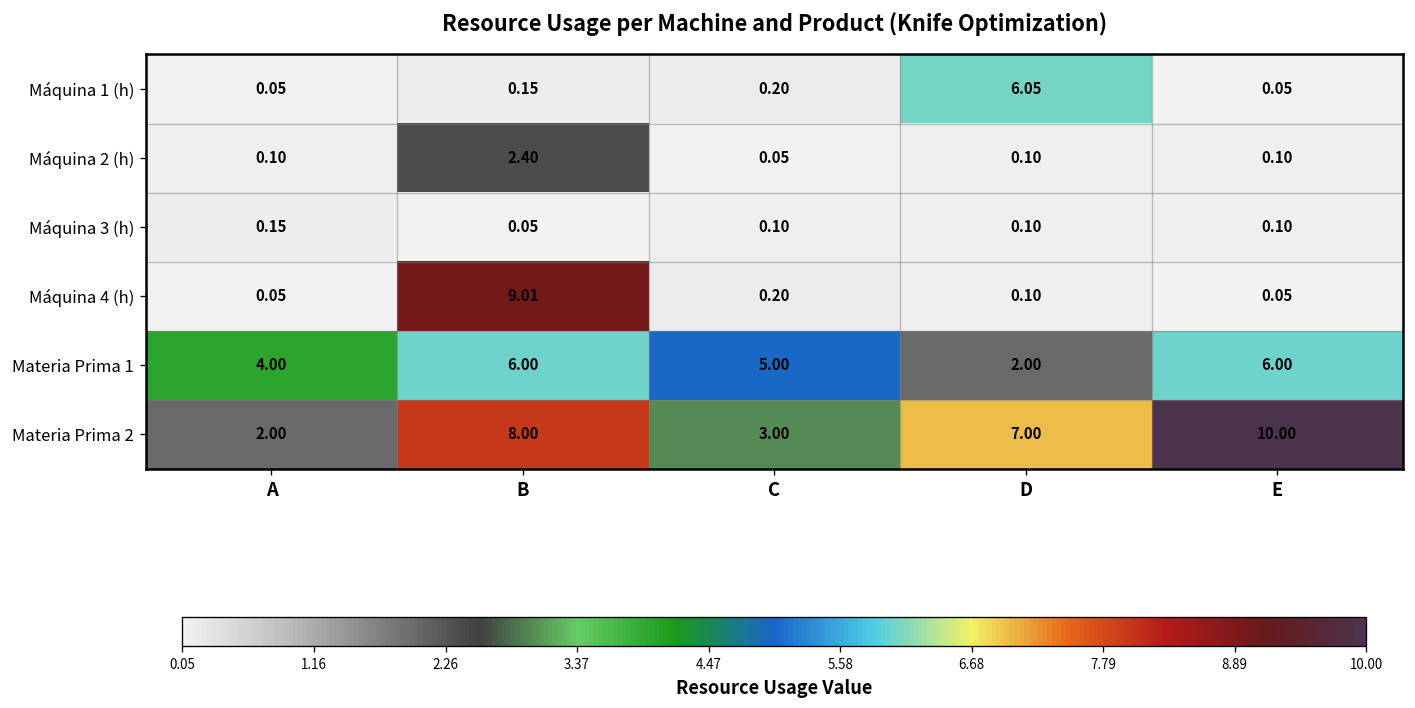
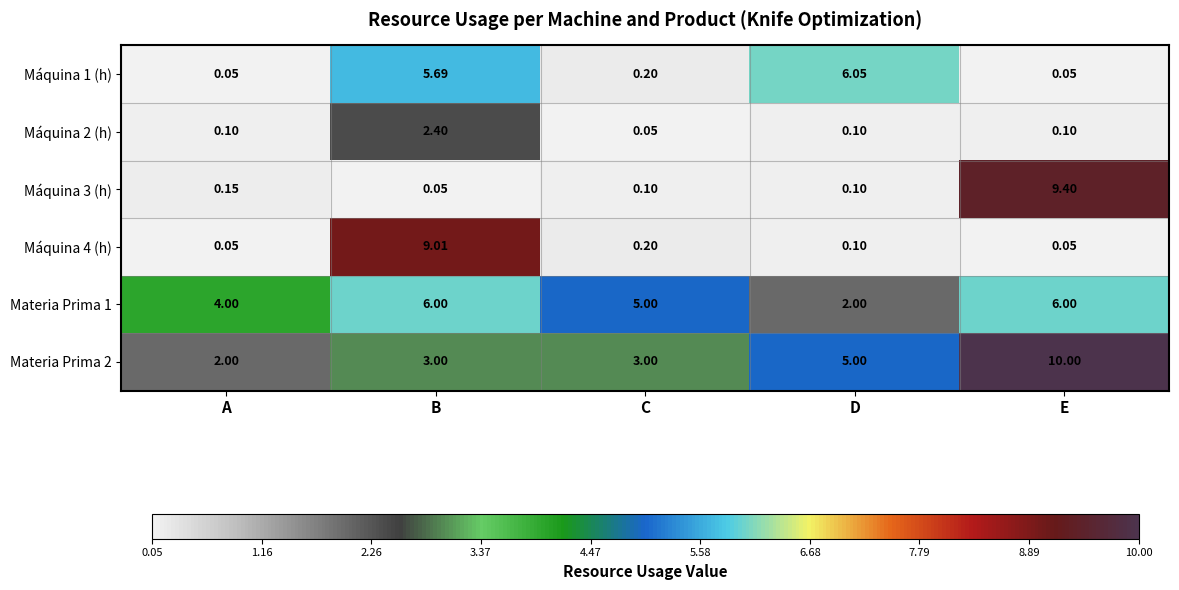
  {
    "Máquina 1 (h)": {
      "A": 0.05,
-     "B": 0.15,
+     "B": 5.69,
      "C": 0.20,
      "D": 6.05,
      "E": 0.05
    },
    "Máquina 2 (h)": {
      "A": 0.10,
      "B": 2.40,
      "C": 0.05,
      "D": 0.10,
      "E": 0.10
    },
    "Máquina 3 (h)": {
      "A": 0.15,
      "B": 0.05,
      "C": 0.10,
      "D": 0.10,
-     "E": 0.10
+     "E": 9.40
    },
    "Máquina 4 (h)": {
      "A": 0.05,
      "B": 9.01,
      "C": 0.20,
      "D": 0.10,
      "E": 0.05
    },
    "Materia Prima 1": {
      "A": 4.00,
      "B": 6.00,
      "C": 5.00,
      "D": 2.00,
      "E": 6.00
    },
    "Materia Prima 2": {
      "A": 2.00,
-     "B": 8.00,
+     "B": 3.00,
      "C": 3.00,
-     "D": 7.00,
+     "D": 5.00,
      "E": 10.00
    }
  }
